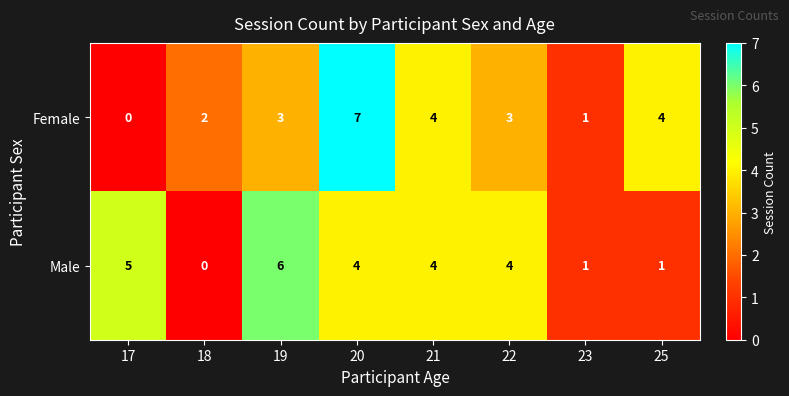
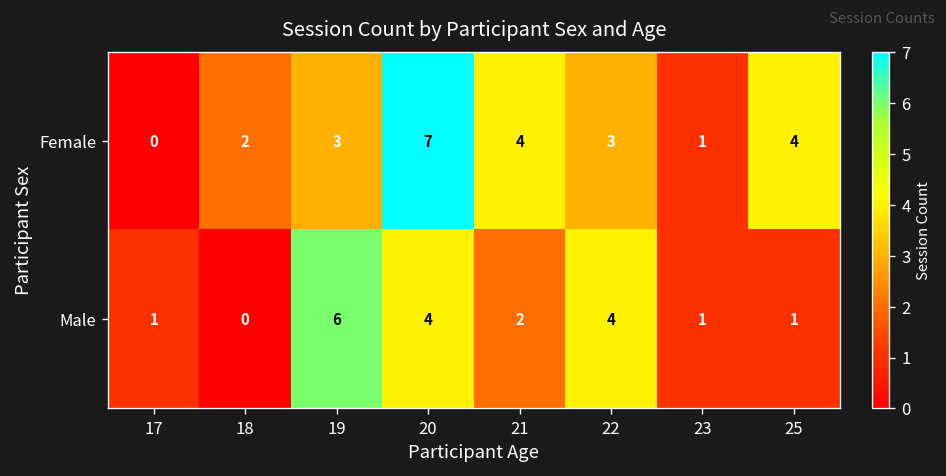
  {
    "Female": {
      "17": 0,
      "18": 2,
      "19": 3,
      "20": 7,
      "21": 4,
      "22": 3,
      "23": 1,
      "25": 4
    },
    "Male": {
-     "17": 5,
+     "17": 1,
      "18": 0,
      "19": 6,
      "20": 4,
-     "21": 4,
+     "21": 2,
      "22": 4,
      "23": 1,
      "25": 1
    }
  }
